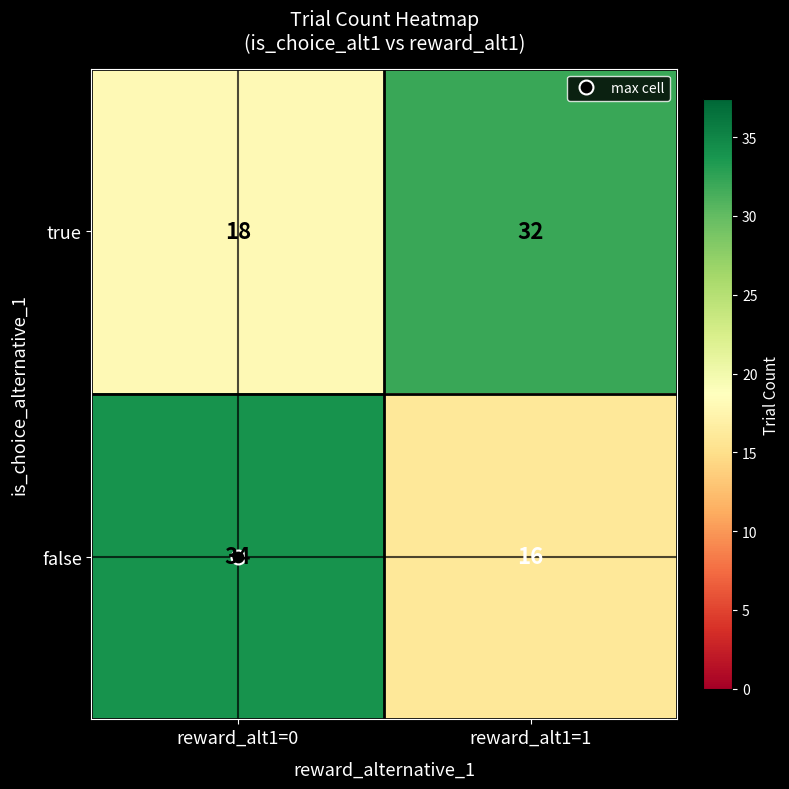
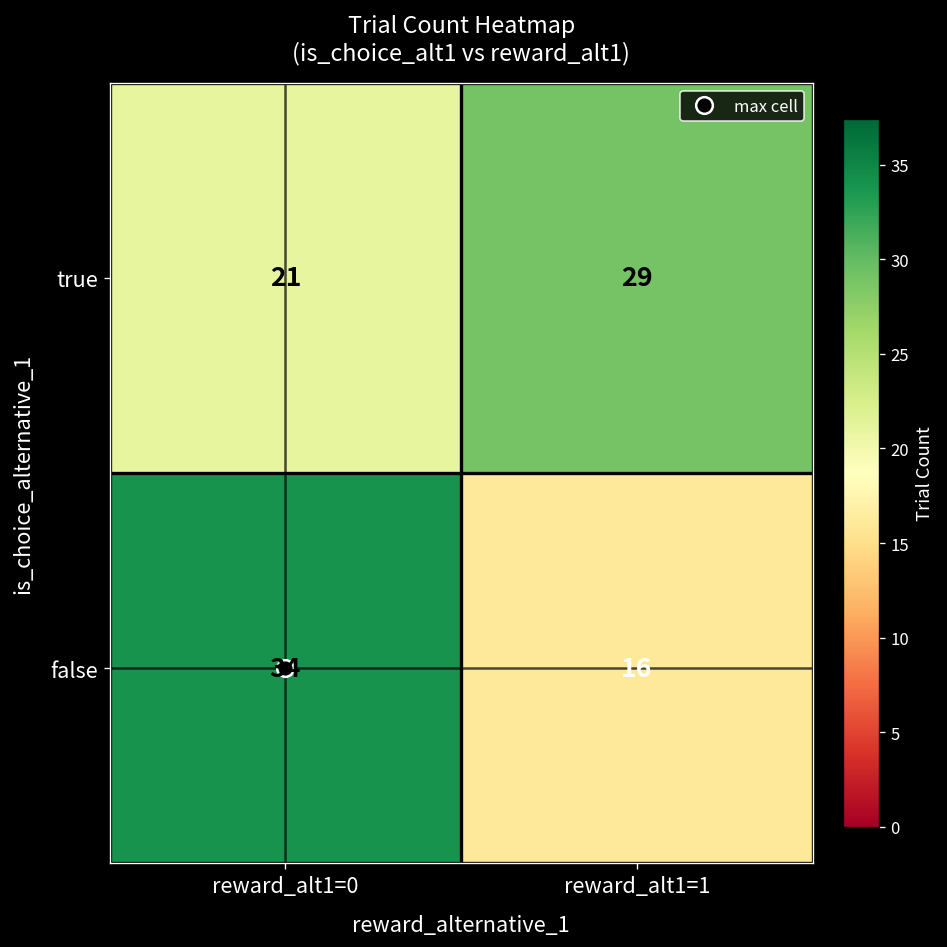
  {
    "true": {
-     "reward_alt1=0": 18,
-     "reward_alt1=1": 32
+     "reward_alt1=0": 21,
+     "reward_alt1=1": 29
    },
    "false": {
      "reward_alt1=1": 16
    }
  }
